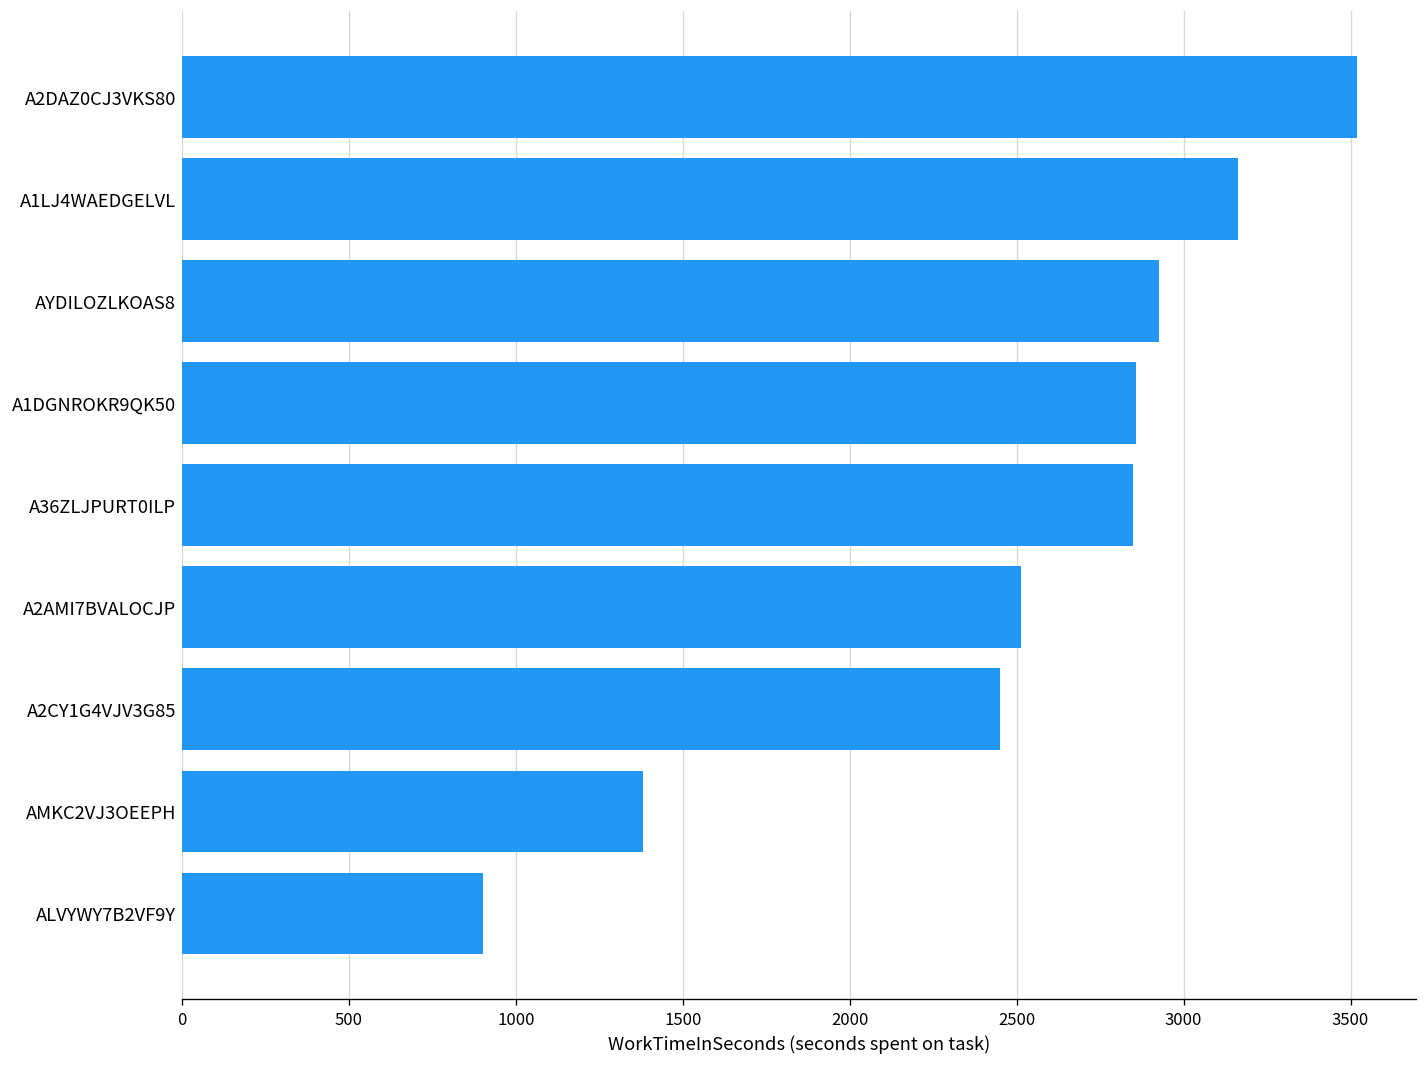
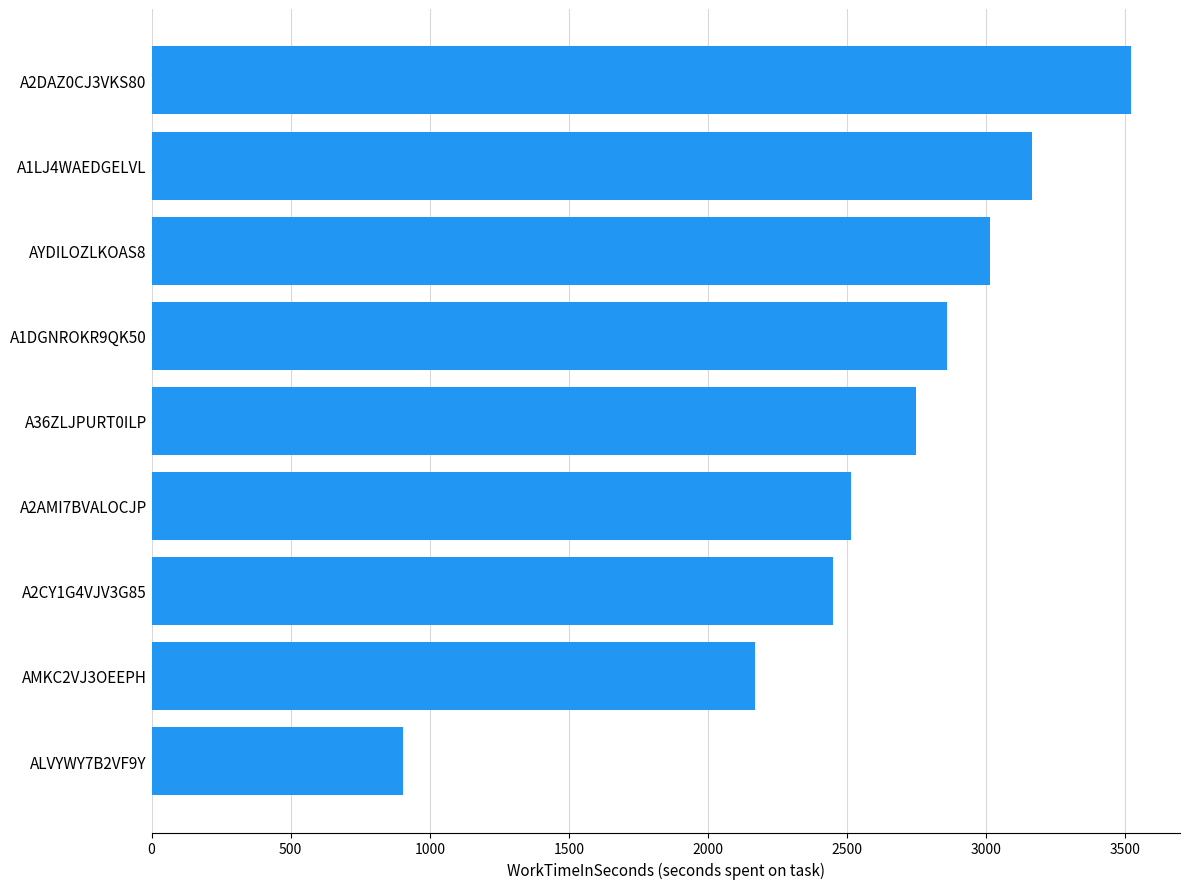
  {
    "A2DAZ0CJ3VKS80": 3520,
    "A1LJ4WAEDGELVL": 3160,
-   "AYDILOZLKOAS8": 2930,
+   "AYDILOZLKOAS8": 3010,
    "A1DGNROKR9QK50": 2860,
-   "A36ZLJPURT0ILP": 2850,
+   "A36ZLJPURT0ILP": 2750,
    "A2AMI7BVALOCJP": 2510,
    "A2CY1G4VJV3G85": 2450,
-   "AMKC2VJ3OEEPH": 1380,
+   "AMKC2VJ3OEEPH": 2170,
    "ALVYWY7B2VF9Y": 900
  }
